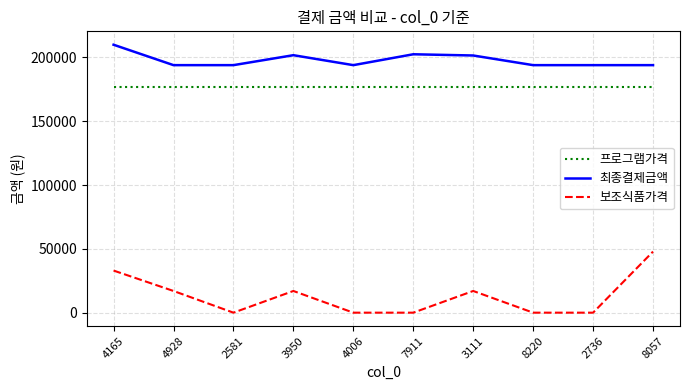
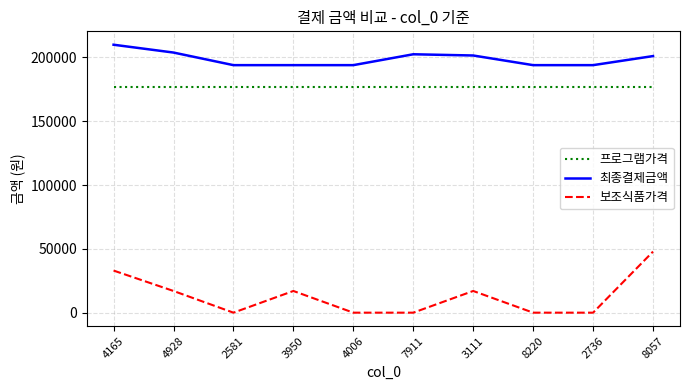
  {
    "프로그램가격": {
      "4165": 177000,
      "4928": 177000,
      "2581": 177000,
      "3950": 177000,
      "4006": 177000,
      "7911": 177000,
      "3111": 177000,
      "8220": 177000,
      "2736": 177000,
      "8057": 177000
    },
    "최종결제금액": {
      "4165": 210000,
-     "4928": 194000,
+     "4928": 204000,
      "2581": 194000,
-     "3950": 202000,
+     "3950": 194000,
      "4006": 194000,
      "7911": 203000,
      "3111": 202000,
      "8220": 194000,
      "2736": 194000,
-     "8057": 194000
+     "8057": 201000
    },
    "보조식품가격": {
      "4165": 33000,
      "4928": 17000,
      "2581": 0,
      "3950": 17000,
      "4006": 0,
      "7911": 0,
      "3111": 17000,
      "8220": 0,
      "2736": 0,
      "8057": 48000
    }
  }
